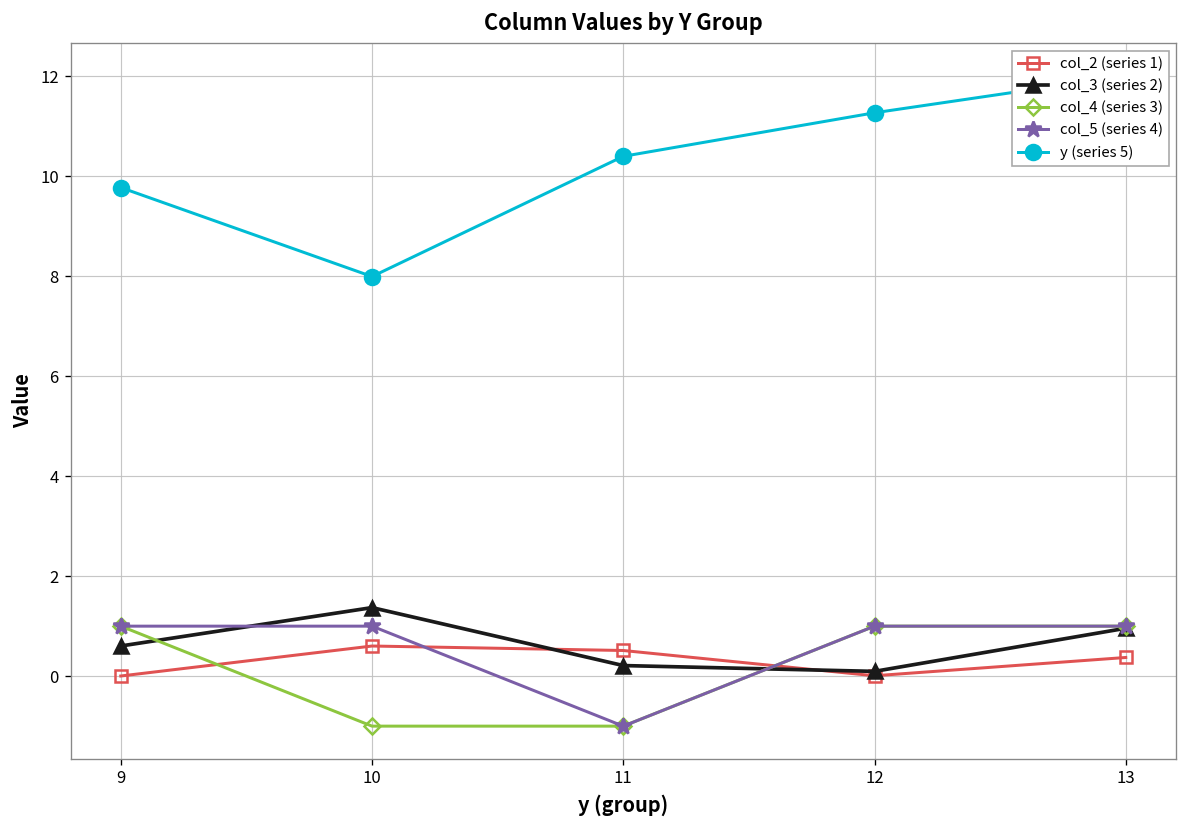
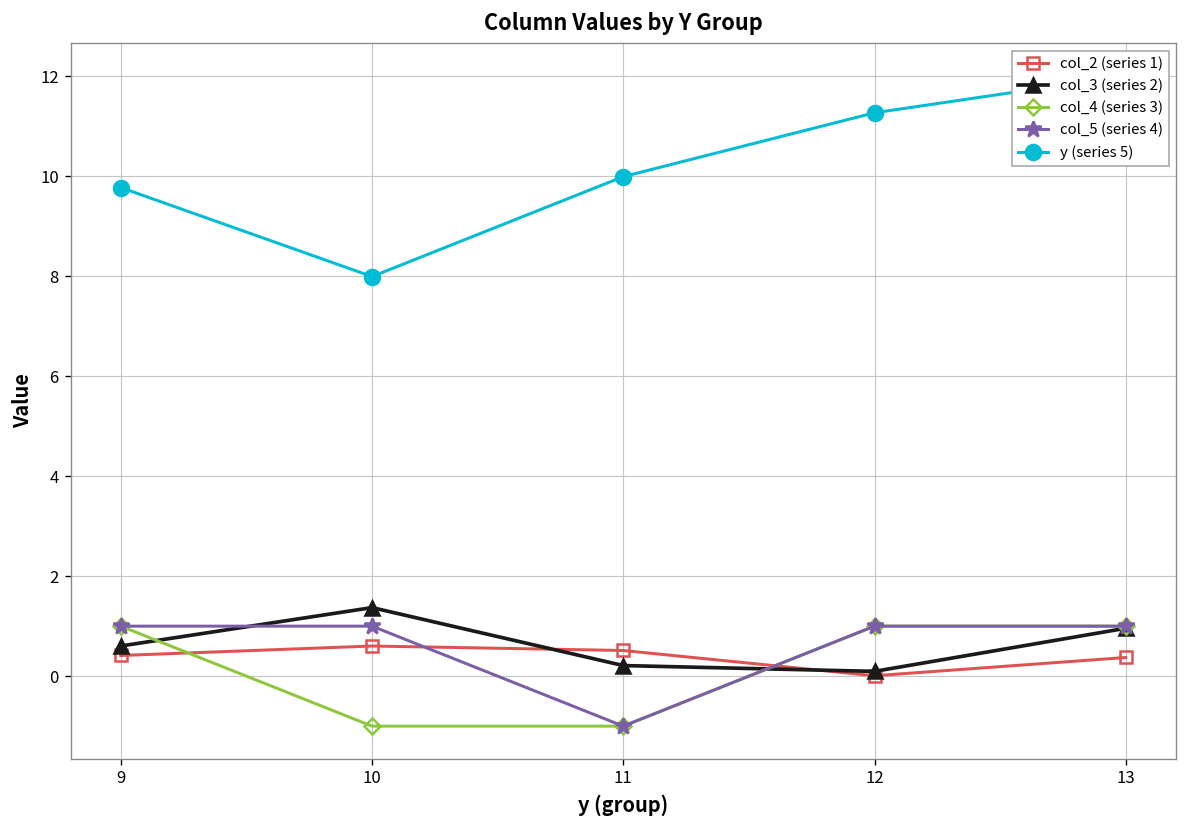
  {
    "col_2 (series 1)": {
-     "9": 0.0,
+     "9": 0.4,
      "10": 0.6,
      "11": 0.5,
      "12": 0.0,
      "13": 0.4
    },
    "col_3 (series 2)": {
      "9": 0.6,
      "10": 1.4,
      "11": 0.2,
      "12": 0.1
    },
    "col_4 (series 3)": {
      "10": -1.0
    },
    "col_5 (series 4)": {
      "10": 1.0
    },
    "y (series 5)": {
      "9": 9.8,
      "10": 8.0,
-     "11": 10.4,
+     "11": 10.0,
      "12": 11.3
    }
  }
